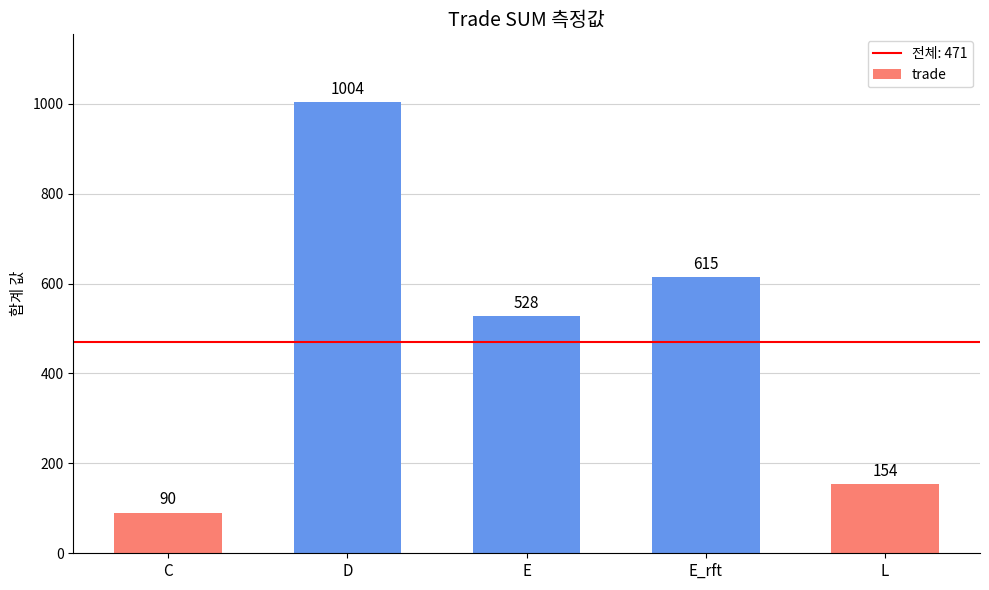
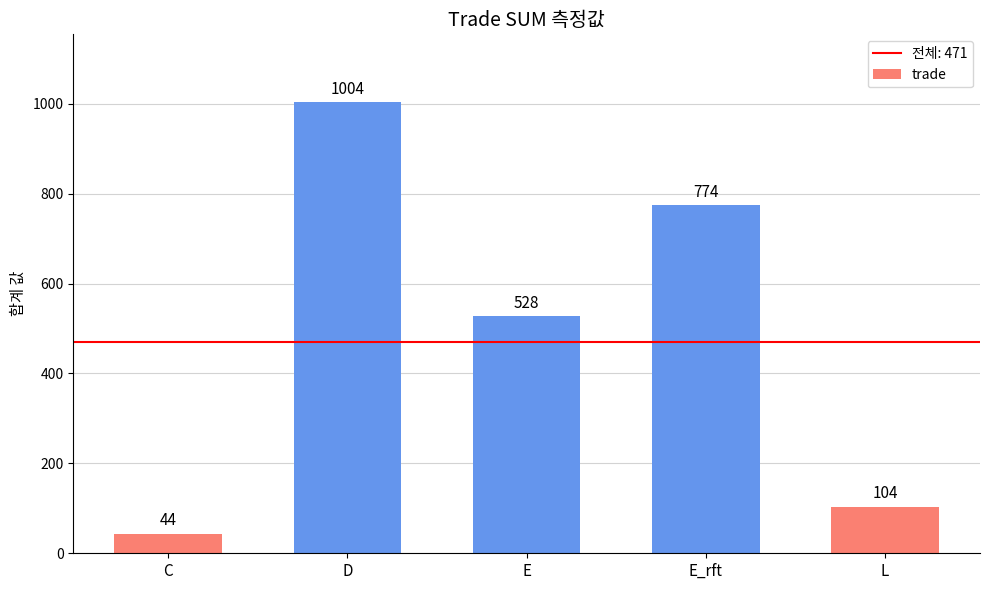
  {
-   "C": 90,
+   "C": 44,
    "D": 1004,
    "E": 528,
-   "E_rft": 615,
-   "L": 154
+   "E_rft": 774,
+   "L": 104
  }
